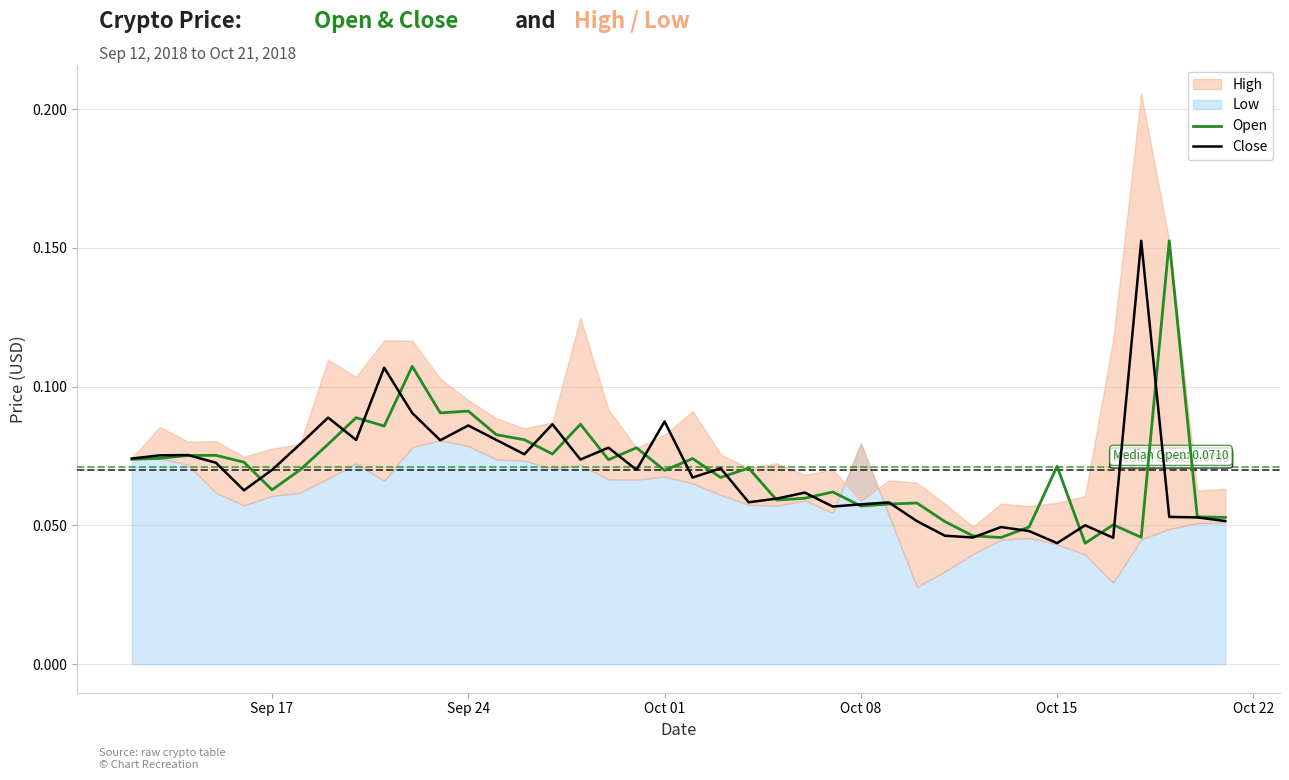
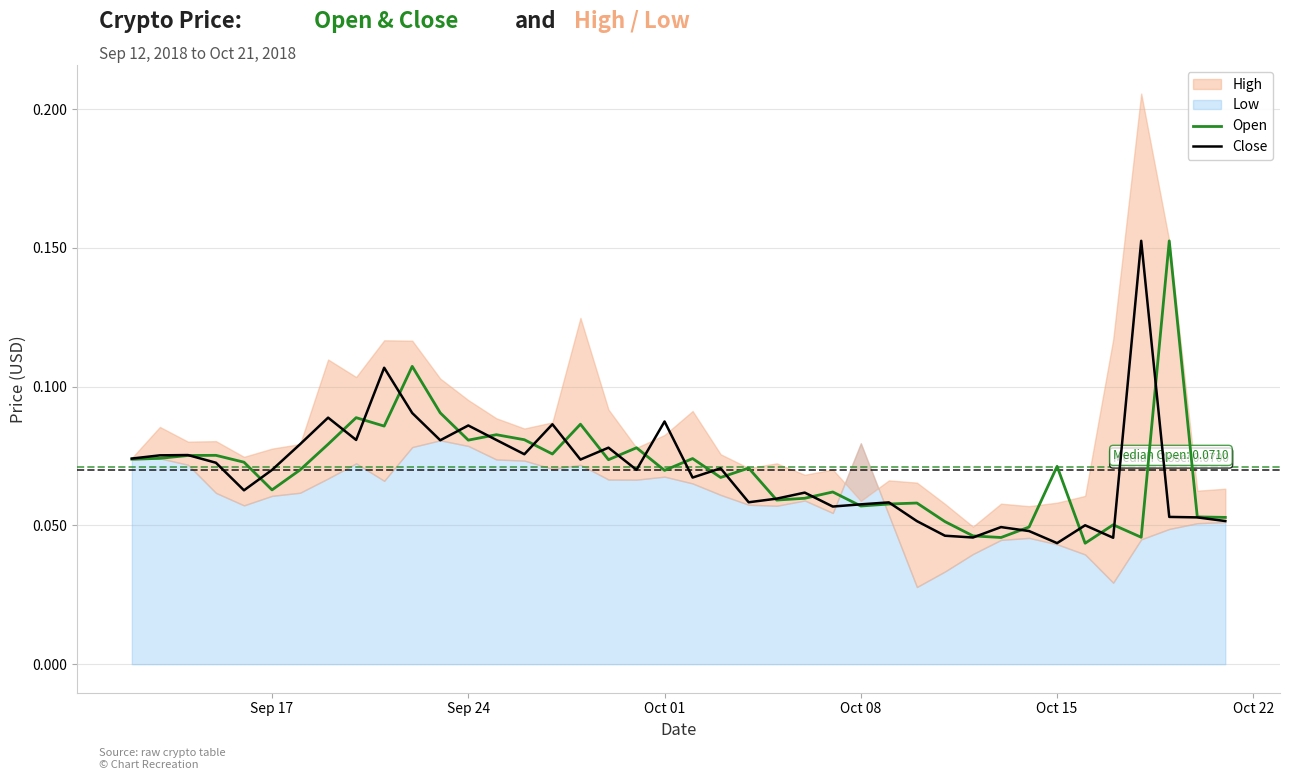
  {
    "Open": {
      "Sep 17": 0.063,
-     "Sep 24": 0.091,
+     "Sep 24": 0.081,
      "Oct 01": 0.070,
      "Oct 15": 0.071
    },
    "Close": {
      "Sep 17": 0.070,
      "Sep 24": 0.086,
      "Oct 01": 0.087
    },
    "Low": {
      "Sep 17": 0.061,
      "Sep 24": 0.079,
      "Oct 01": 0.068
    }
  }
